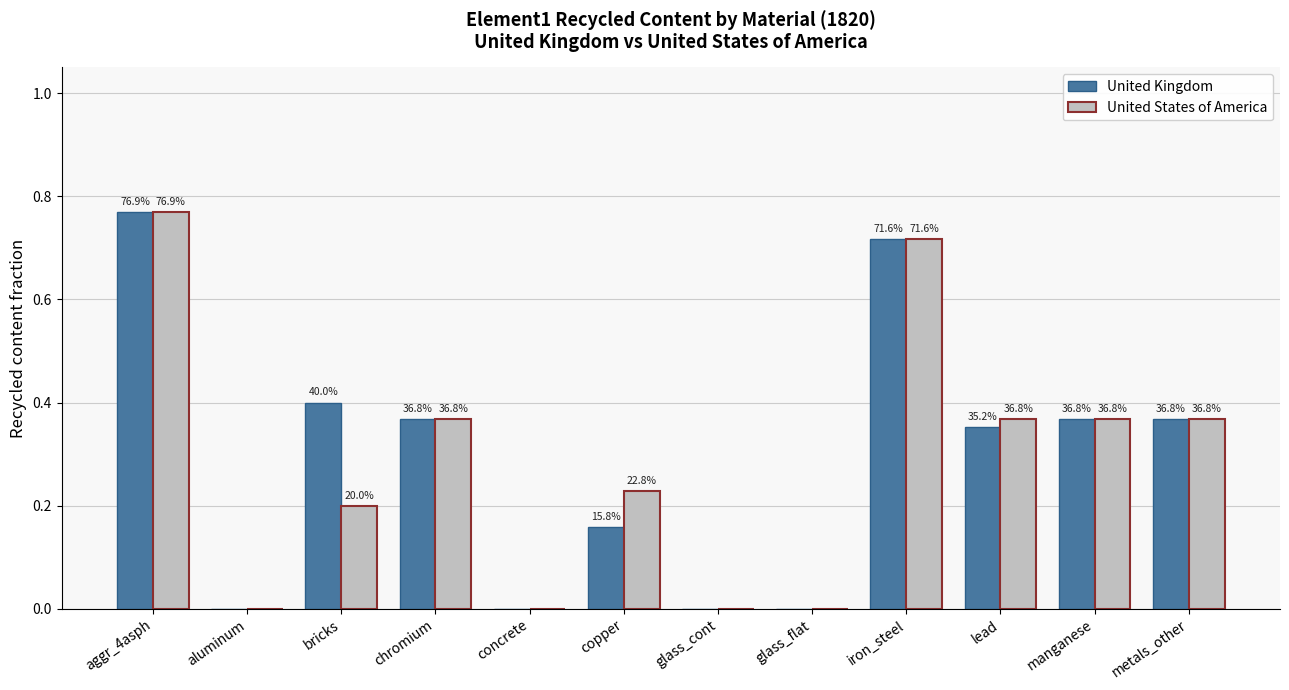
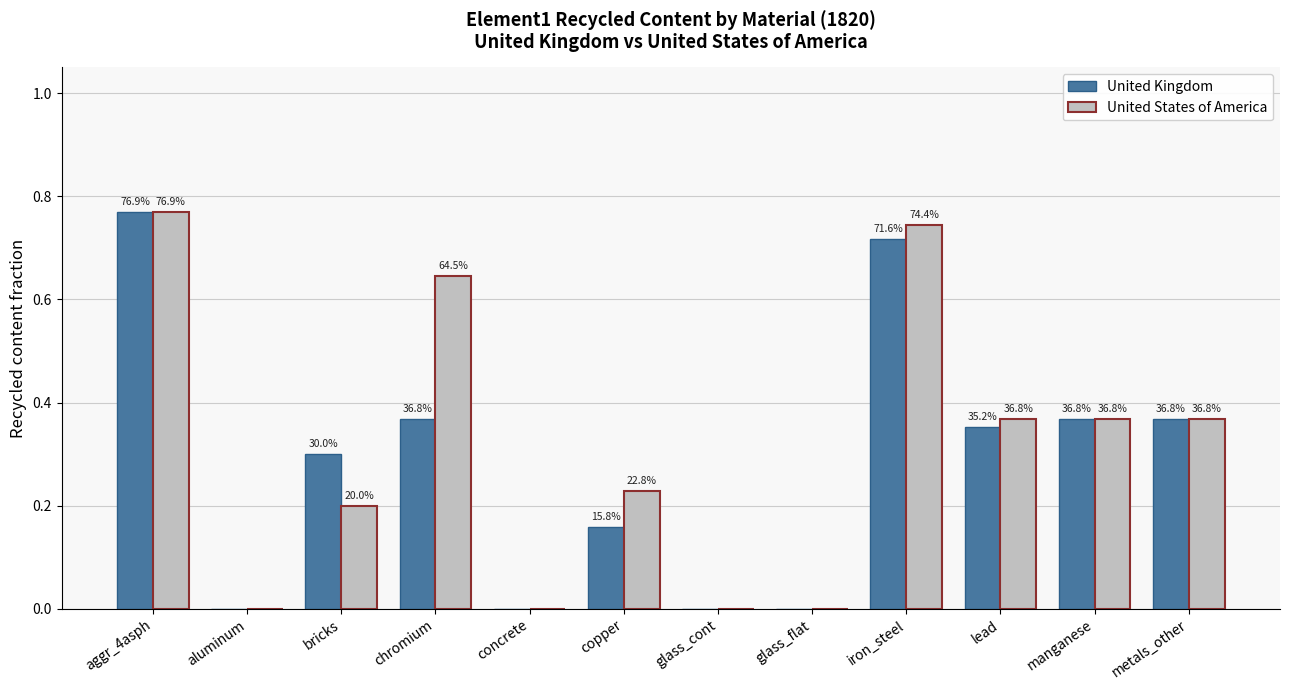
  {
    "United Kingdom": {
      "aggr_4asph": "76.9%",
-     "bricks": "40.0%",
+     "bricks": "30.0%",
      "chromium": "36.8%",
      "copper": "15.8%",
      "iron_steel": "71.6%",
      "lead": "35.2%",
      "manganese": "36.8%",
      "metals_other": "36.8%"
    },
    "United States of America": {
      "aggr_4asph": "76.9%",
      "bricks": "20.0%",
-     "chromium": "36.8%",
+     "chromium": "64.5%",
      "copper": "22.8%",
-     "iron_steel": "71.6%",
+     "iron_steel": "74.4%",
      "lead": "36.8%",
      "manganese": "36.8%",
      "metals_other": "36.8%"
    }
  }
